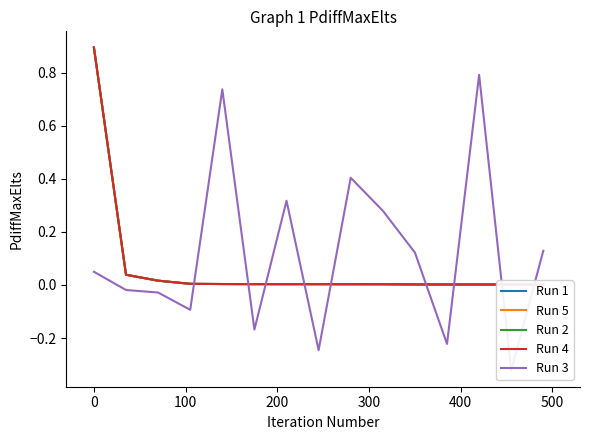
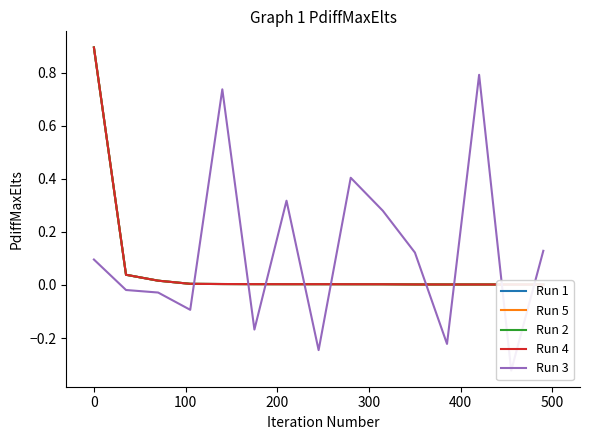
  {
    "Run 4": {
      "0": 0.89
    },
    "Run 3": {
-     "0": 0.05
+     "0": 0.10
    }
  }
